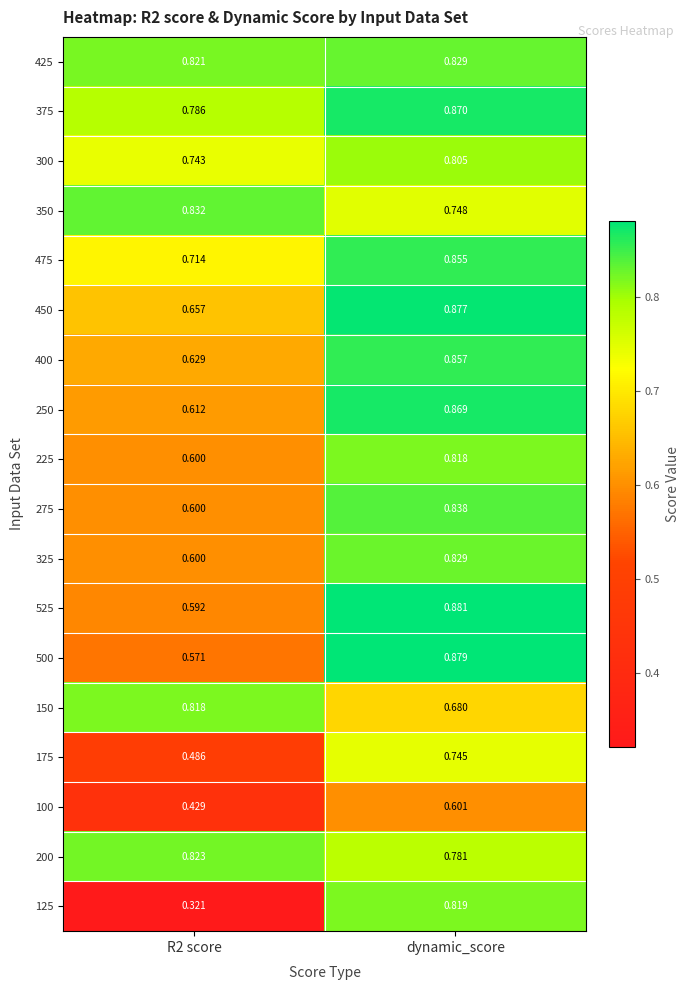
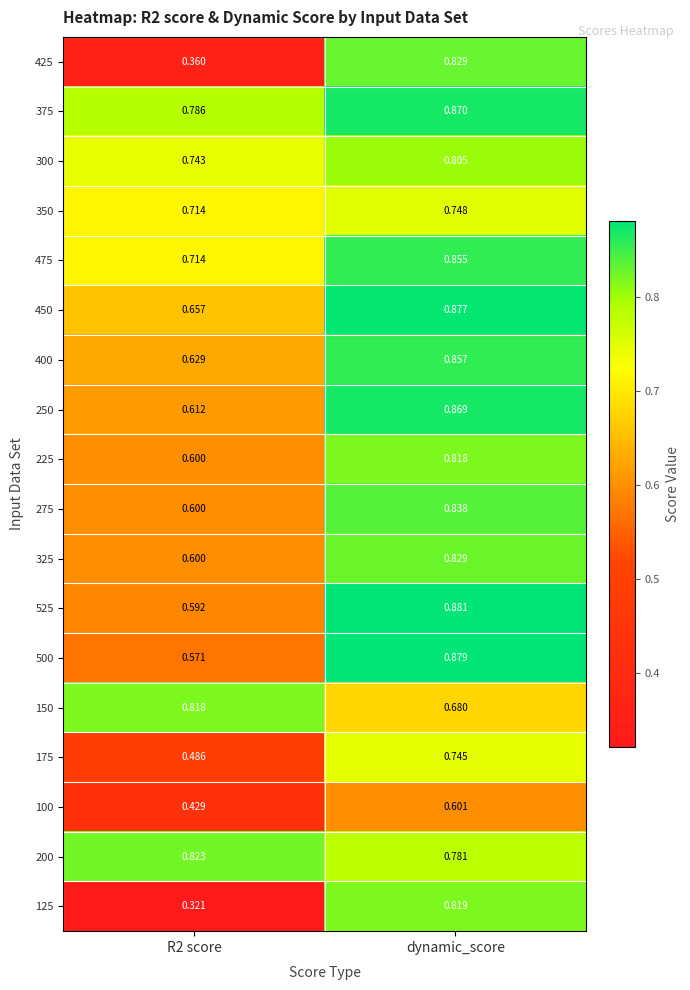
  {
    "425": {
-     "R2 score": 0.821,
+     "R2 score": 0.360,
      "dynamic_score": 0.829
    },
    "375": {
      "R2 score": 0.786,
      "dynamic_score": 0.870
    },
    "300": {
      "R2 score": 0.743,
      "dynamic_score": 0.805
    },
    "350": {
-     "R2 score": 0.832,
+     "R2 score": 0.714,
      "dynamic_score": 0.748
    },
    "475": {
      "R2 score": 0.714,
      "dynamic_score": 0.855
    },
    "450": {
      "R2 score": 0.657,
      "dynamic_score": 0.877
    },
    "400": {
      "R2 score": 0.629,
      "dynamic_score": 0.857
    },
    "250": {
      "R2 score": 0.612,
      "dynamic_score": 0.869
    },
    "225": {
      "R2 score": 0.600,
      "dynamic_score": 0.818
    },
    "275": {
      "R2 score": 0.600,
      "dynamic_score": 0.838
    },
    "325": {
      "R2 score": 0.600,
      "dynamic_score": 0.829
    },
    "525": {
      "R2 score": 0.592,
      "dynamic_score": 0.881
    },
    "500": {
      "R2 score": 0.571,
      "dynamic_score": 0.879
    },
    "150": {
      "R2 score": 0.818,
      "dynamic_score": 0.680
    },
    "175": {
      "R2 score": 0.486,
      "dynamic_score": 0.745
    },
    "100": {
      "R2 score": 0.429,
      "dynamic_score": 0.601
    },
    "200": {
      "R2 score": 0.823,
      "dynamic_score": 0.781
    },
    "125": {
      "R2 score": 0.321,
      "dynamic_score": 0.819
    }
  }
